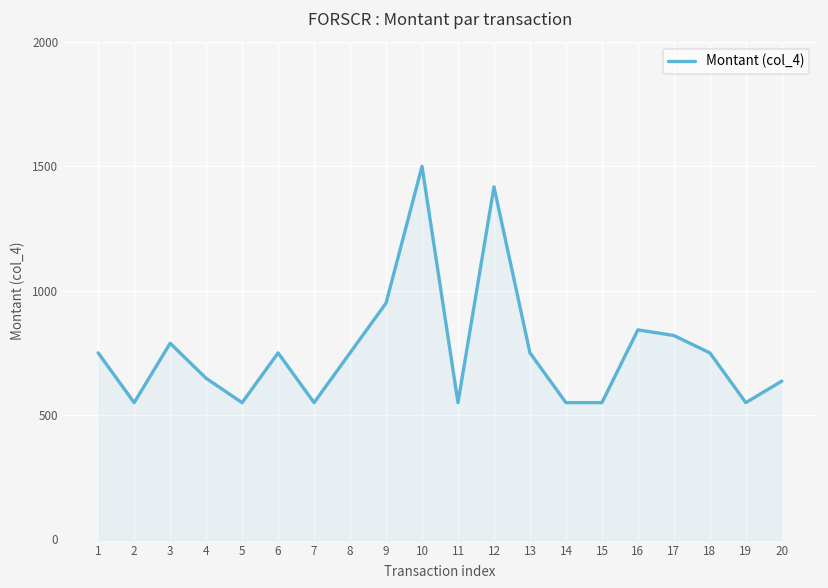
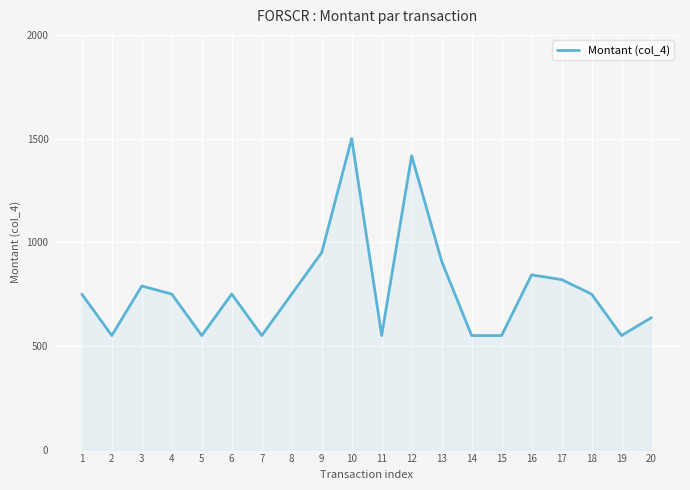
  {
    "1": 750,
    "2": 550,
    "3": 790,
-   "4": 650,
+   "4": 750,
    "5": 550,
    "6": 750,
    "7": 550,
    "8": 750,
    "9": 950,
    "10": 1500,
    "11": 550,
    "12": 1420,
-   "13": 750,
+   "13": 910,
    "14": 550,
    "15": 550,
    "16": 840,
    "17": 820,
    "18": 750,
    "19": 550,
    "20": 640
  }
